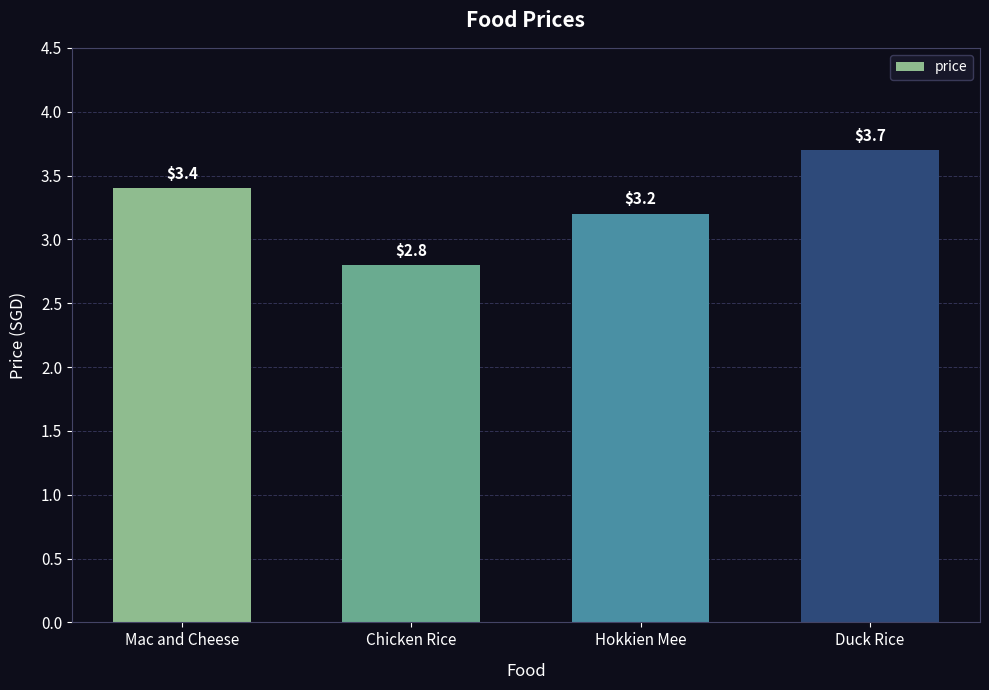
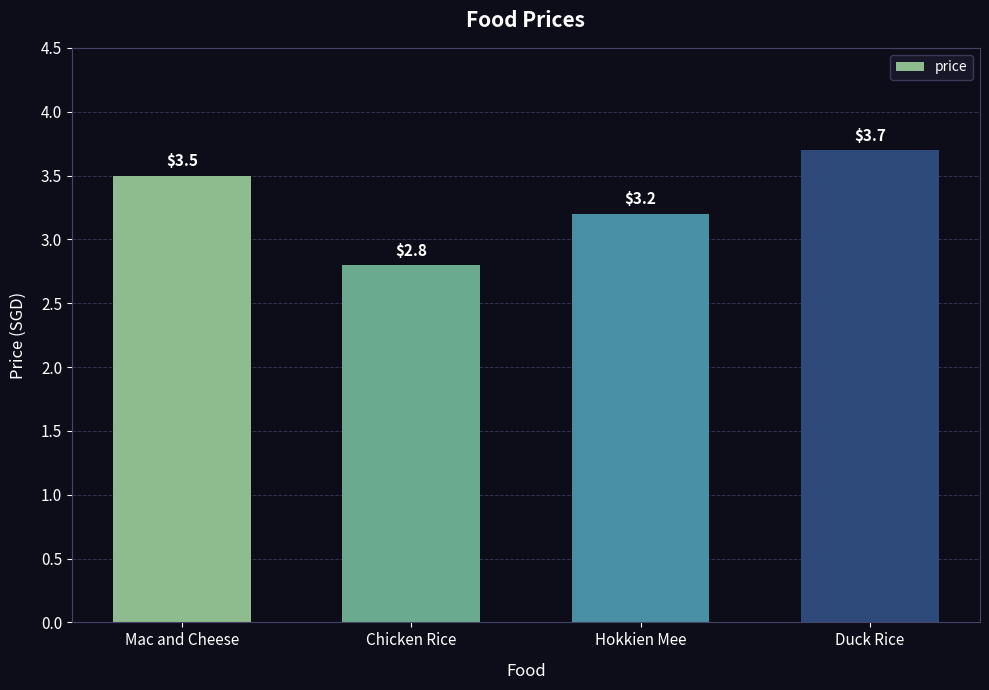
  {
-   "Mac and Cheese": "$3.4",
+   "Mac and Cheese": "$3.5",
    "Chicken Rice": "$2.8",
    "Hokkien Mee": "$3.2",
    "Duck Rice": "$3.7"
  }
